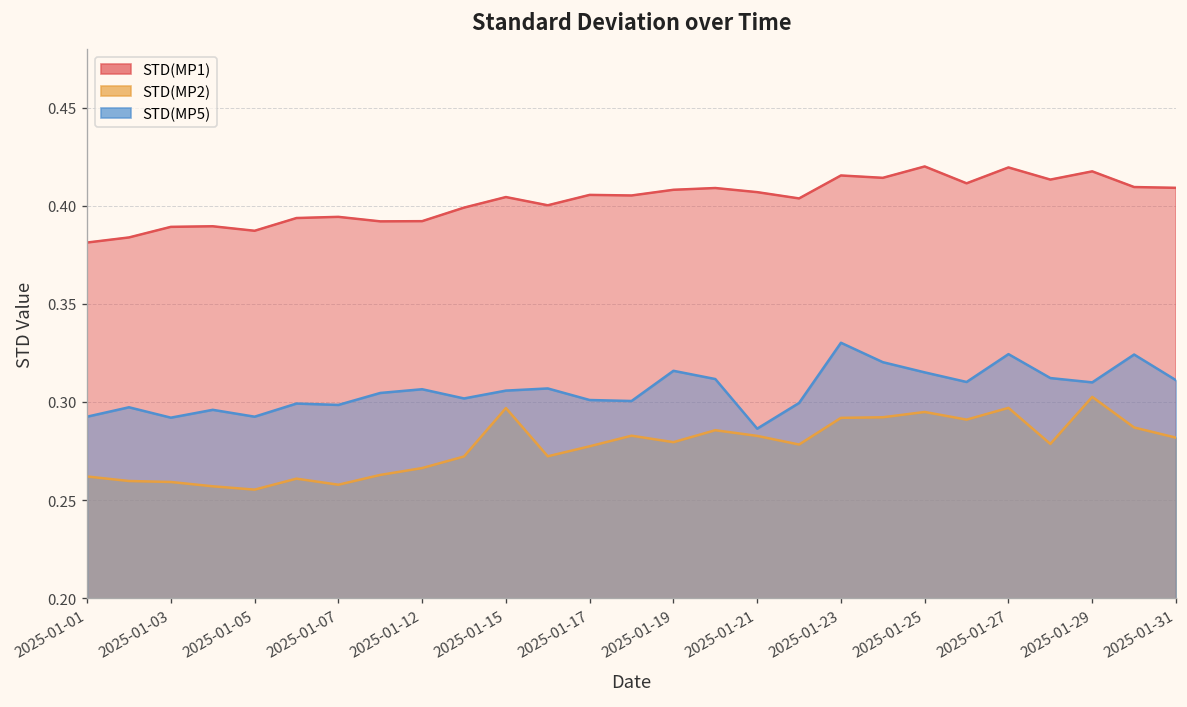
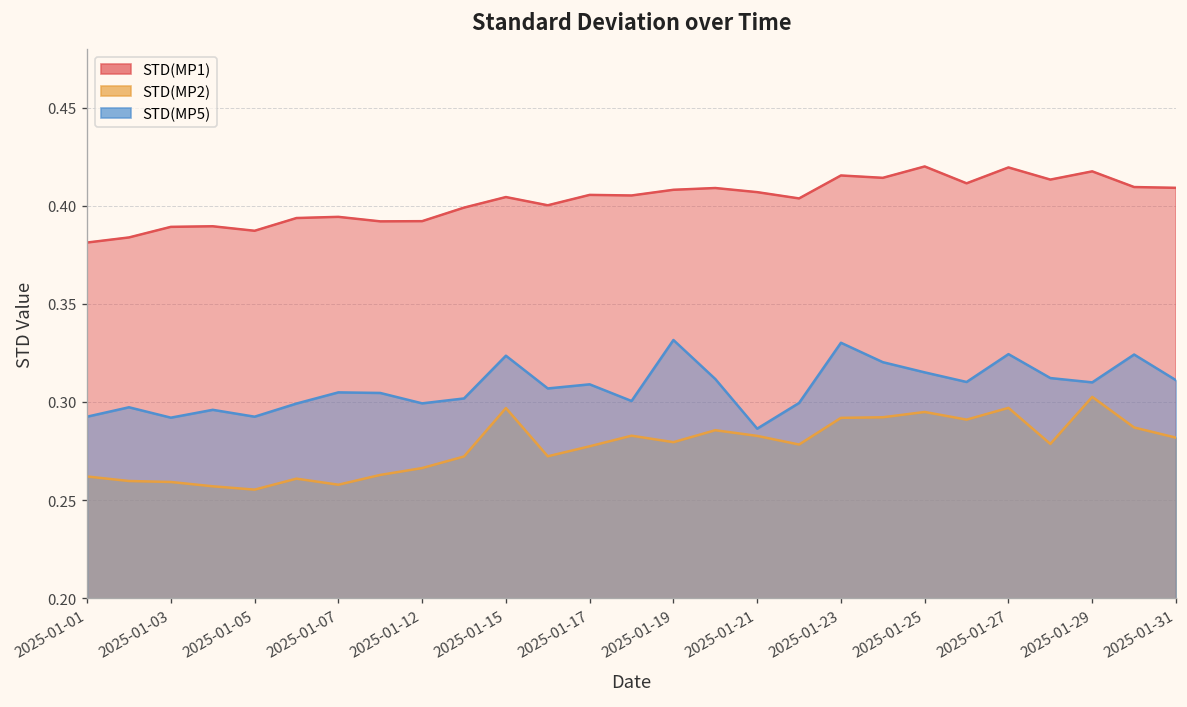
  {
    "STD(MP5)": {
      "2025-01-01": 0.293,
      "2025-01-03": 0.292,
      "2025-01-05": 0.293,
-     "2025-01-07": 0.299,
-     "2025-01-12": 0.307,
-     "2025-01-15": 0.306,
-     "2025-01-17": 0.301,
-     "2025-01-19": 0.316,
+     "2025-01-07": 0.305,
+     "2025-01-12": 0.299,
+     "2025-01-15": 0.324,
+     "2025-01-17": 0.309,
+     "2025-01-19": 0.332,
      "2025-01-21": 0.286,
      "2025-01-23": 0.330,
      "2025-01-25": 0.315,
      "2025-01-27": 0.324,
      "2025-01-29": 0.310,
      "2025-01-31": 0.311
    }
  }
